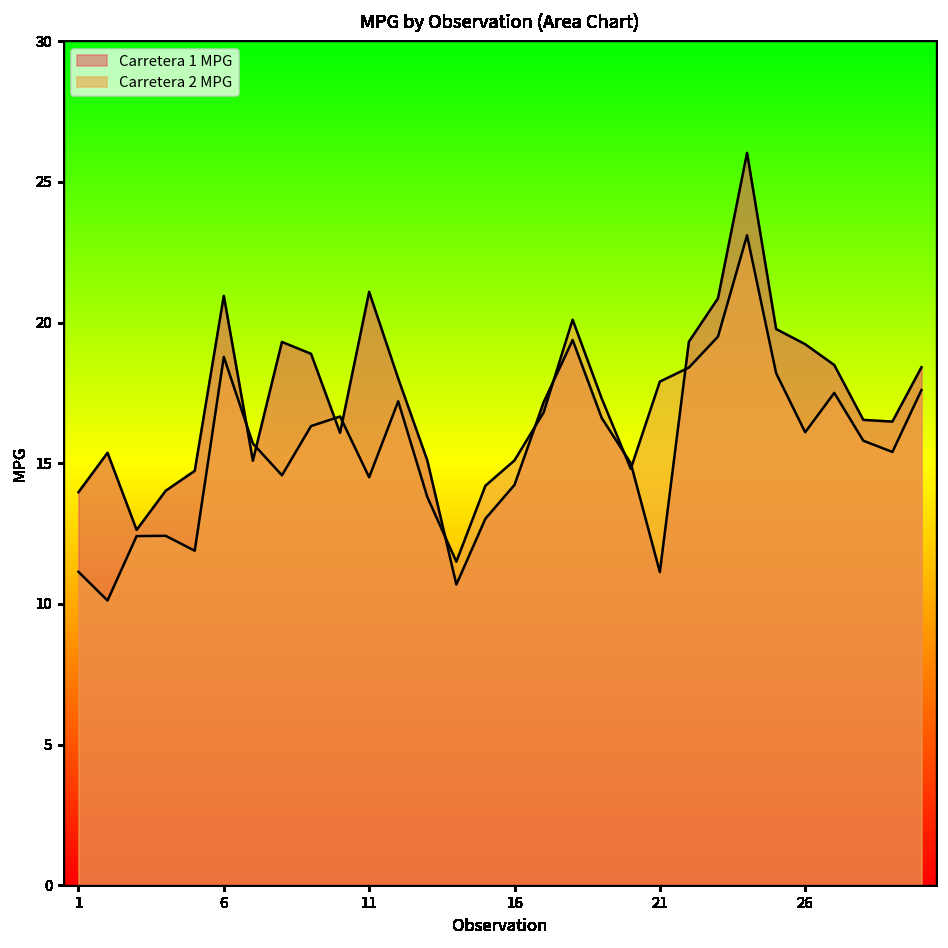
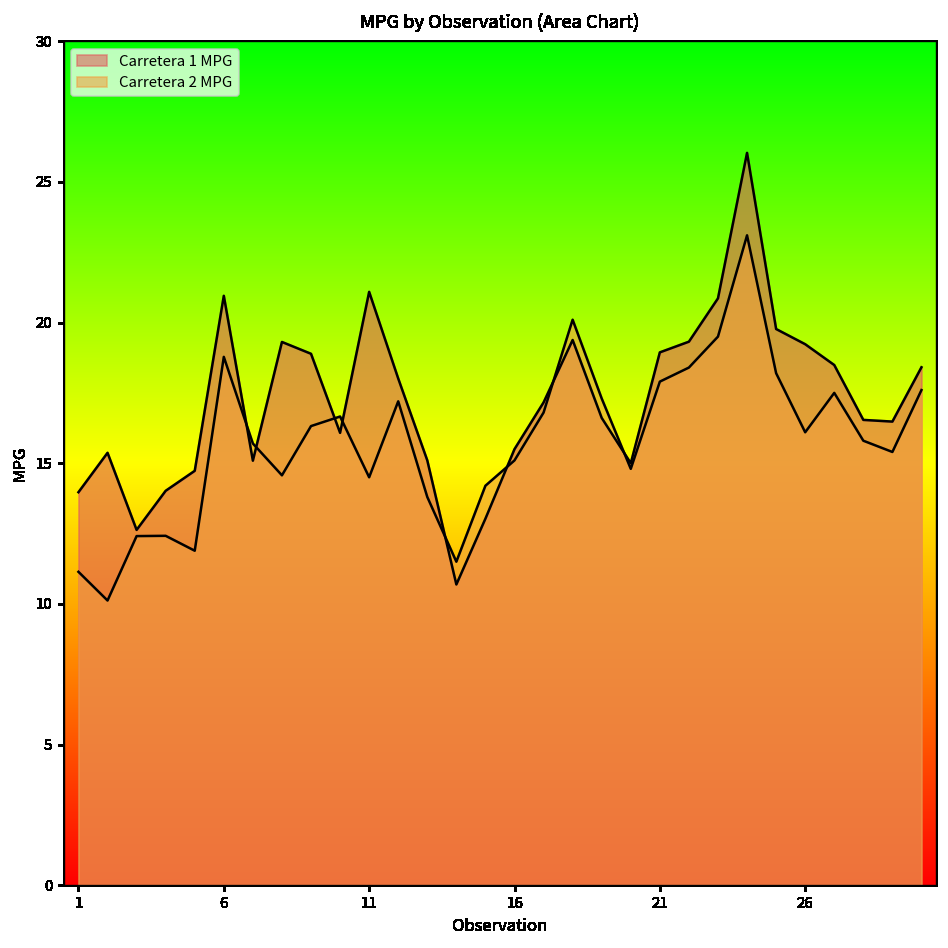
  {
    "Carretera 1 MPG": {
      "11": 21.1,
-     "16": 14.2,
-     "21": 11.1,
+     "16": 15.5,
+     "21": 18.9,
      "26": 19.2
    },
    "Carretera 2 MPG": {
      "11": 14.5,
      "16": 15.1,
      "21": 17.9,
      "26": 16.1
    }
  }
